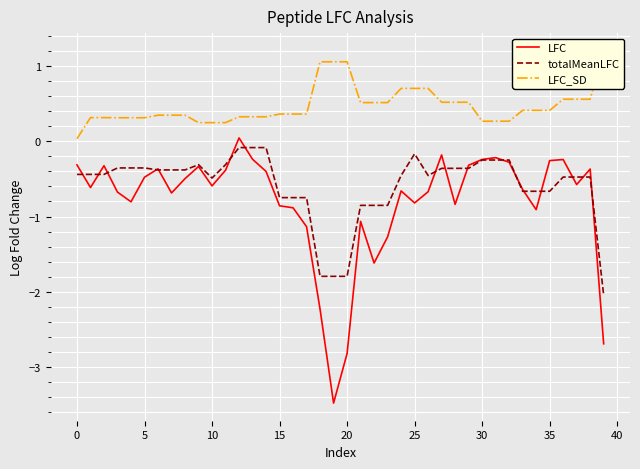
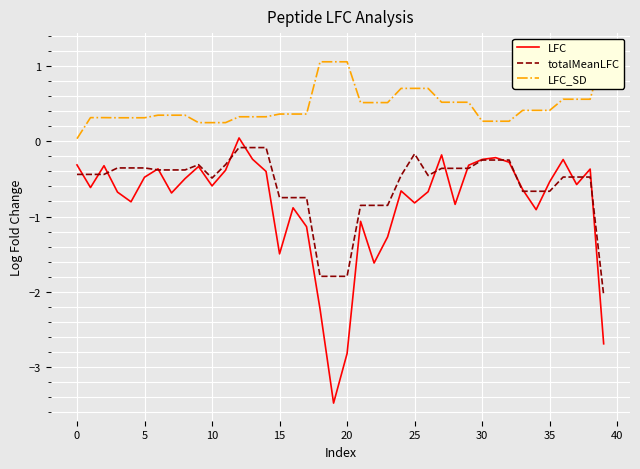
  {
    "LFC": {
      "0": -0.3,
      "5": -0.5,
      "10": -0.6,
-     "15": -0.9,
+     "15": -1.5,
      "20": -2.8,
      "25": -0.8,
-     "35": -0.3
+     "35": -0.5
    },
    "totalMeanLFC": {
      "0": -0.4,
      "5": -0.4,
      "10": -0.5,
      "15": -0.7,
      "20": -1.8,
      "25": -0.2,
      "35": -0.7
    },
    "LFC_SD": {
      "0": 0.0,
      "5": 0.3,
      "10": 0.2,
      "15": 0.4,
      "20": 1.1,
      "25": 0.7,
      "30": 0.3,
      "35": 0.4
    }
  }
